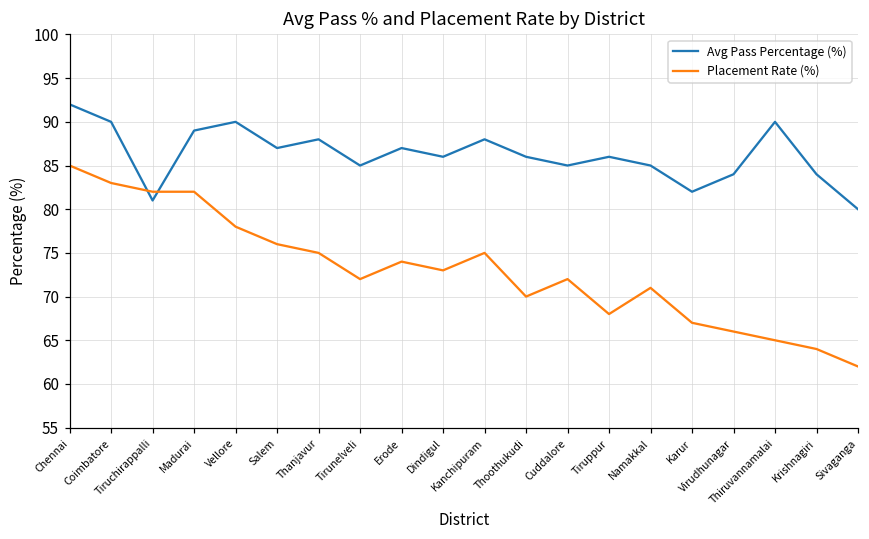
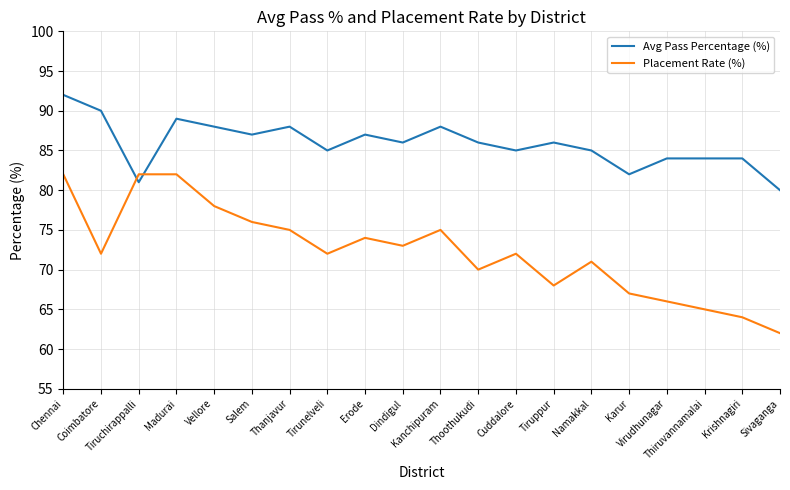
  {
    "Avg Pass Percentage (%)": {
      "Chennai": 92,
      "Coimbatore": 90,
      "Tiruchirappalli": 81,
      "Madurai": 89,
-     "Vellore": 90,
+     "Vellore": 88,
      "Salem": 87,
      "Thanjavur": 88,
      "Tirunelveli": 85,
      "Erode": 87,
      "Dindigul": 86,
      "Kanchipuram": 88,
      "Thoothukudi": 86,
      "Cuddalore": 85,
      "Tiruppur": 86,
      "Namakkal": 85,
      "Karur": 82,
      "Virudhunagar": 84,
-     "Thiruvannamalai": 90,
+     "Thiruvannamalai": 84,
      "Krishnagiri": 84,
      "Sivaganga": 80
    },
    "Placement Rate (%)": {
-     "Chennai": 85,
-     "Coimbatore": 83,
+     "Chennai": 82,
+     "Coimbatore": 72,
      "Tiruchirappalli": 82,
      "Madurai": 82,
      "Vellore": 78,
      "Salem": 76,
      "Thanjavur": 75,
      "Tirunelveli": 72,
      "Erode": 74,
      "Dindigul": 73,
      "Kanchipuram": 75,
      "Thoothukudi": 70,
      "Cuddalore": 72,
      "Tiruppur": 68,
      "Namakkal": 71,
      "Karur": 67,
      "Virudhunagar": 66,
      "Thiruvannamalai": 65,
      "Krishnagiri": 64,
      "Sivaganga": 62
    }
  }
